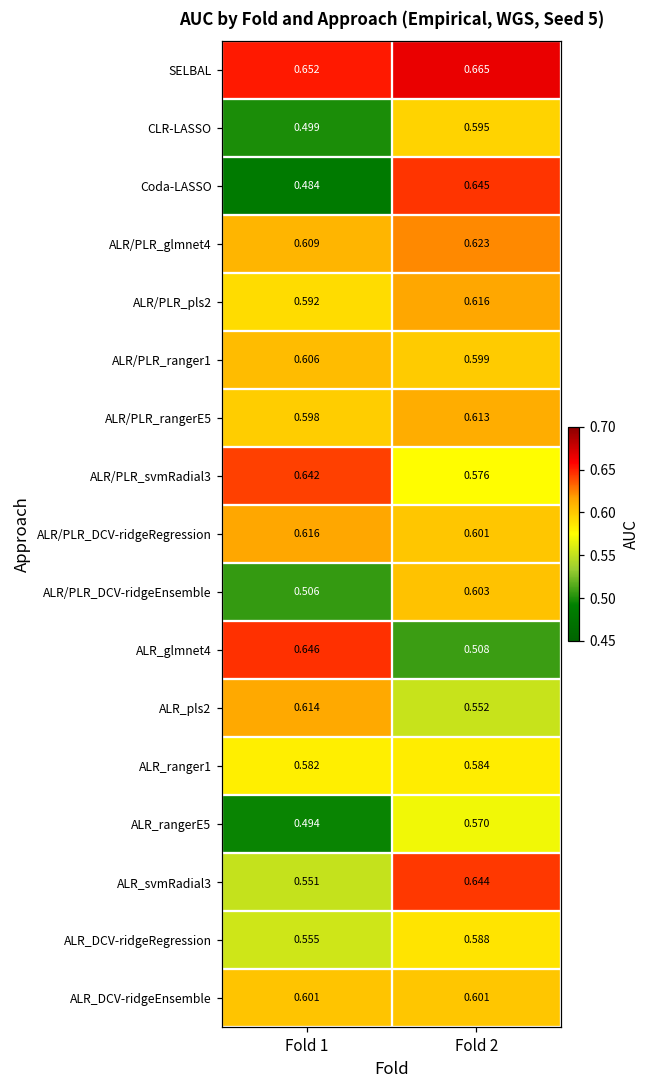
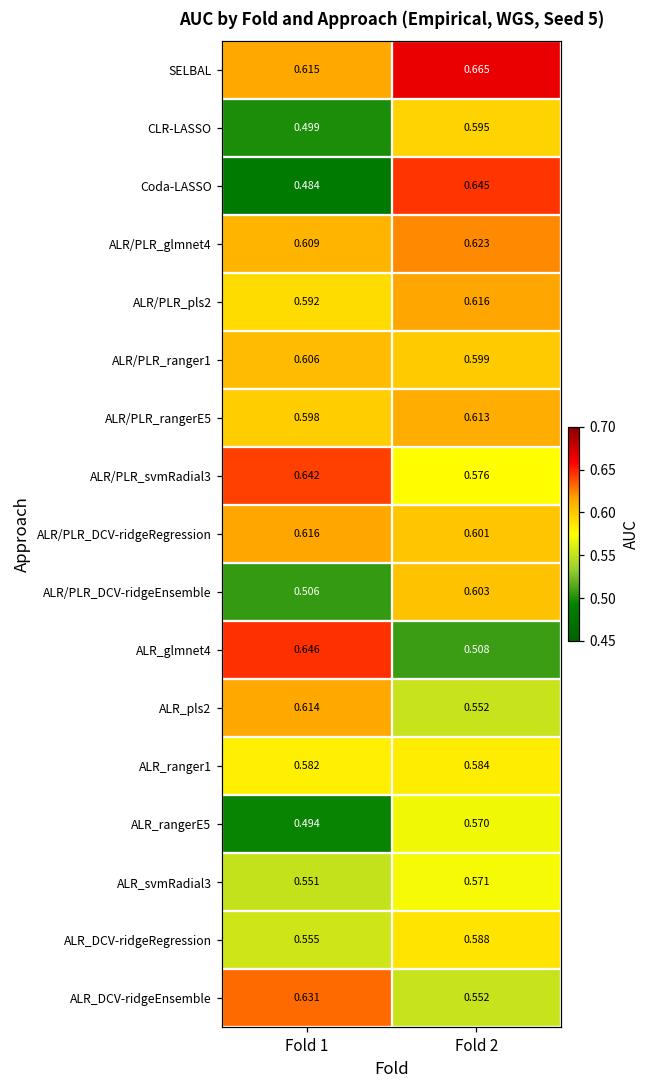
  {
    "SELBAL": {
-     "Fold 1": 0.652,
+     "Fold 1": 0.615,
      "Fold 2": 0.665
    },
    "CLR-LASSO": {
      "Fold 1": 0.499,
      "Fold 2": 0.595
    },
    "Coda-LASSO": {
      "Fold 1": 0.484,
      "Fold 2": 0.645
    },
    "ALR/PLR_glmnet4": {
      "Fold 1": 0.609,
      "Fold 2": 0.623
    },
    "ALR/PLR_pls2": {
      "Fold 1": 0.592,
      "Fold 2": 0.616
    },
    "ALR/PLR_ranger1": {
      "Fold 1": 0.606,
      "Fold 2": 0.599
    },
    "ALR/PLR_rangerE5": {
      "Fold 1": 0.598,
      "Fold 2": 0.613
    },
    "ALR/PLR_svmRadial3": {
      "Fold 1": 0.642,
      "Fold 2": 0.576
    },
    "ALR/PLR_DCV-ridgeRegression": {
      "Fold 1": 0.616,
      "Fold 2": 0.601
    },
    "ALR/PLR_DCV-ridgeEnsemble": {
      "Fold 1": 0.506,
      "Fold 2": 0.603
    },
    "ALR_glmnet4": {
      "Fold 1": 0.646,
      "Fold 2": 0.508
    },
    "ALR_pls2": {
      "Fold 1": 0.614,
      "Fold 2": 0.552
    },
    "ALR_ranger1": {
      "Fold 1": 0.582,
      "Fold 2": 0.584
    },
    "ALR_rangerE5": {
      "Fold 1": 0.494,
      "Fold 2": 0.570
    },
    "ALR_svmRadial3": {
      "Fold 1": 0.551,
-     "Fold 2": 0.644
+     "Fold 2": 0.571
    },
    "ALR_DCV-ridgeRegression": {
      "Fold 1": 0.555,
      "Fold 2": 0.588
    },
    "ALR_DCV-ridgeEnsemble": {
-     "Fold 1": 0.601,
-     "Fold 2": 0.601
+     "Fold 1": 0.631,
+     "Fold 2": 0.552
    }
  }
